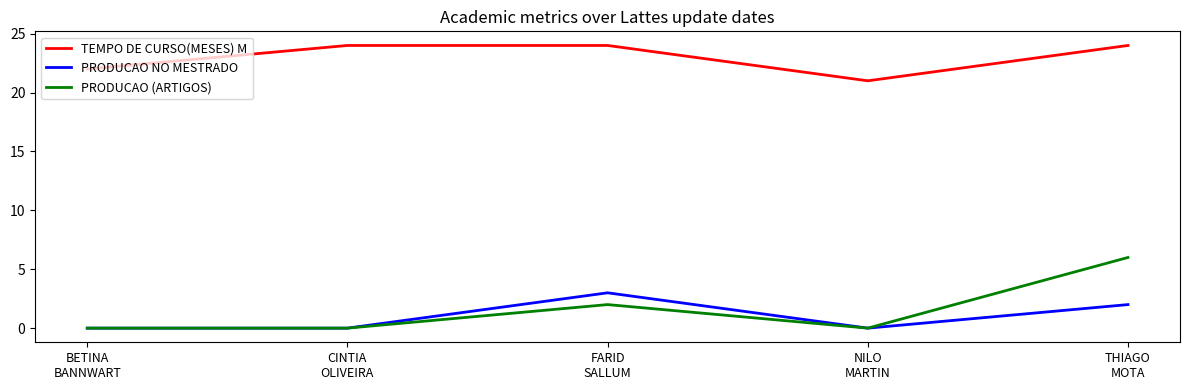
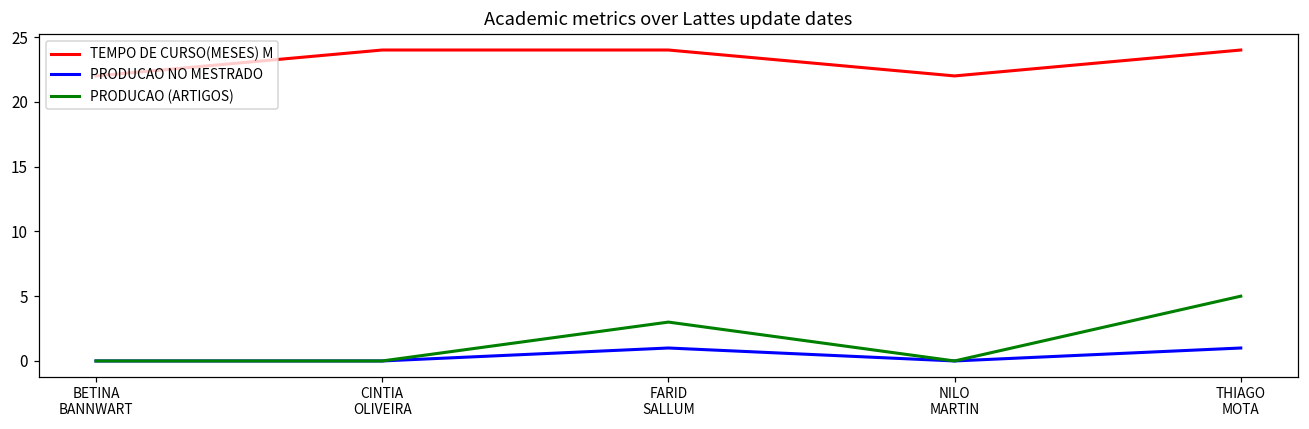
  {
    "TEMPO DE CURSO(MESES) M": {
      "CINTIA OLIVEIRA": 24,
      "FARID SALLUM": 24,
-     "NILO MARTIN": 21,
+     "NILO MARTIN": 22,
      "THIAGO MOTA": 24
    },
    "PRODUCAO NO MESTRADO": {
-     "FARID SALLUM": 3,
-     "THIAGO MOTA": 2
+     "FARID SALLUM": 1,
+     "THIAGO MOTA": 1
    },
    "PRODUCAO (ARTIGOS)": {
-     "FARID SALLUM": 2,
-     "THIAGO MOTA": 6
+     "FARID SALLUM": 3,
+     "THIAGO MOTA": 5
    }
  }
